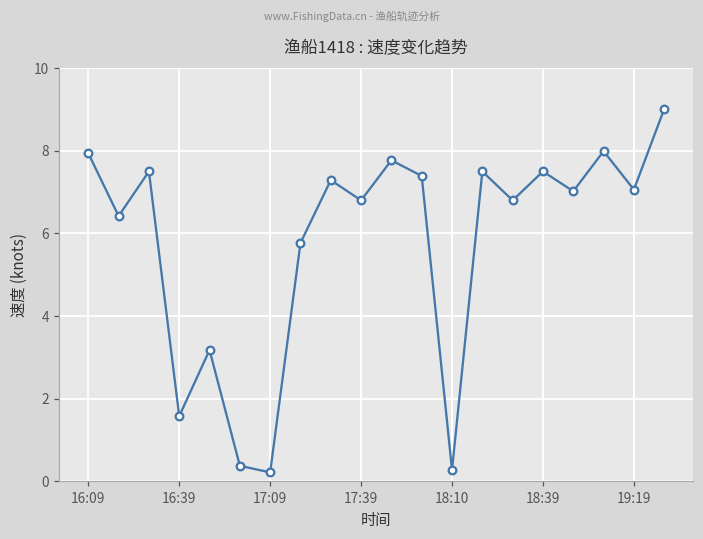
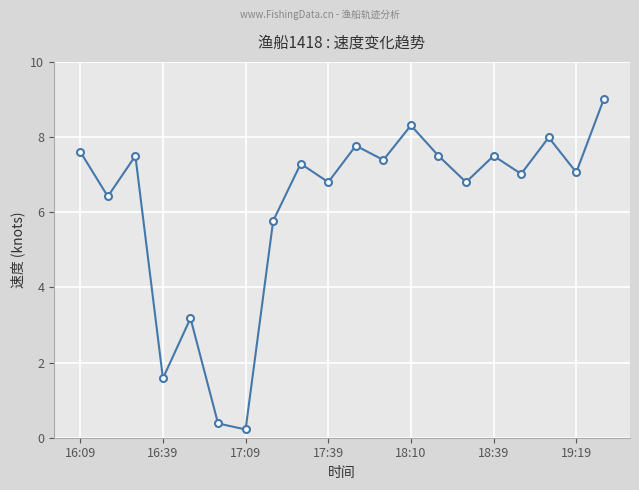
  {
-   "16:09": 7.9,
+   "16:09": 7.6,
    "16:39": 1.6,
    "17:09": 0.2,
    "17:39": 6.8,
-   "18:10": 0.3,
+   "18:10": 8.3,
    "18:39": 7.5,
    "19:19": 7.1
  }
